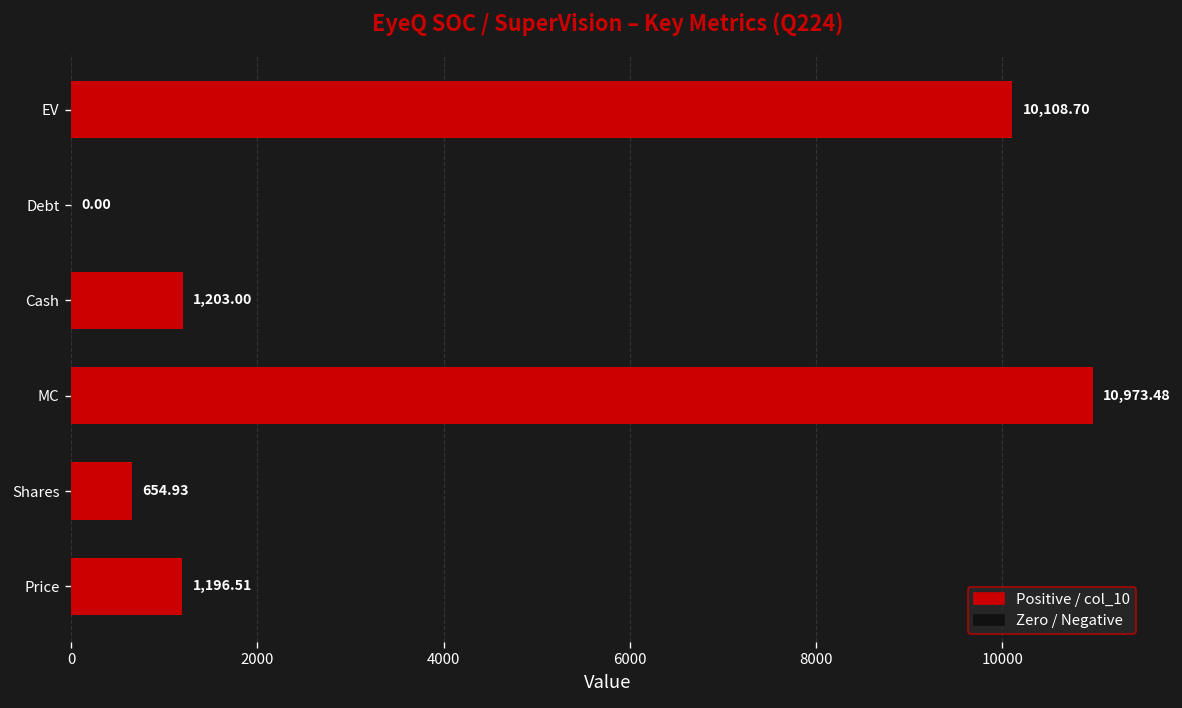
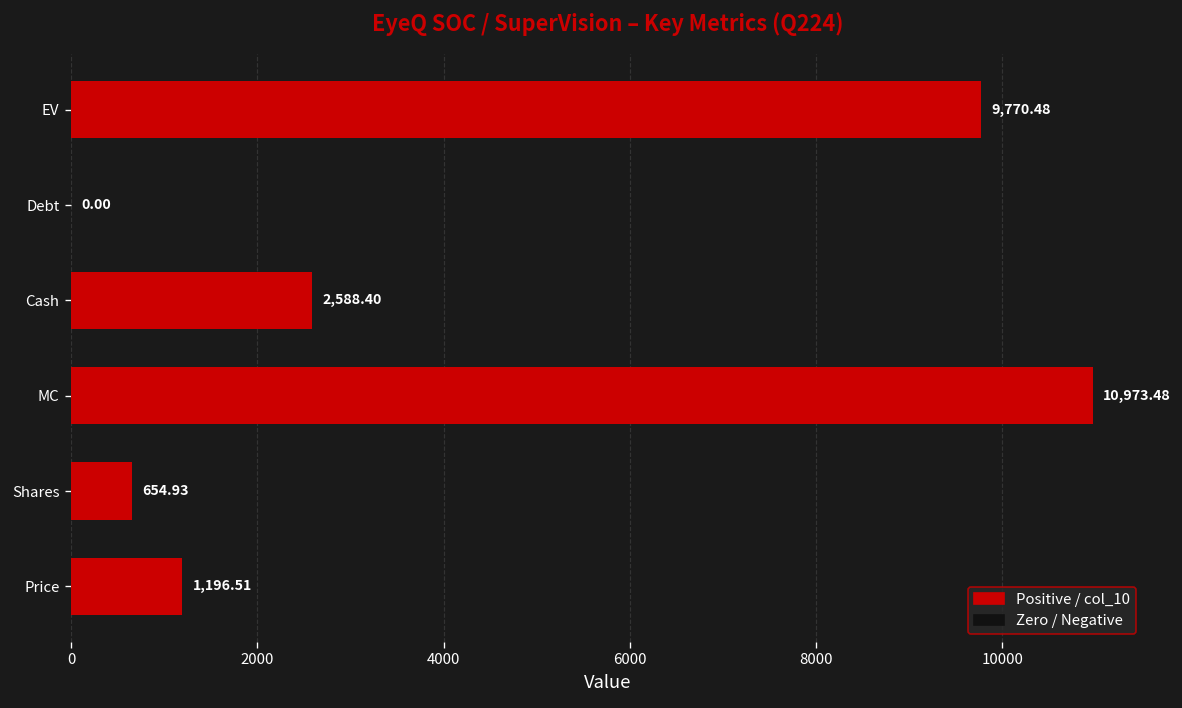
  {
-   "EV": "10,108.70",
+   "EV": "9,770.48",
    "Debt": "0.00",
-   "Cash": "1,203.00",
+   "Cash": "2,588.40",
    "MC": "10,973.48",
    "Shares": "654.93",
    "Price": "1,196.51"
  }
